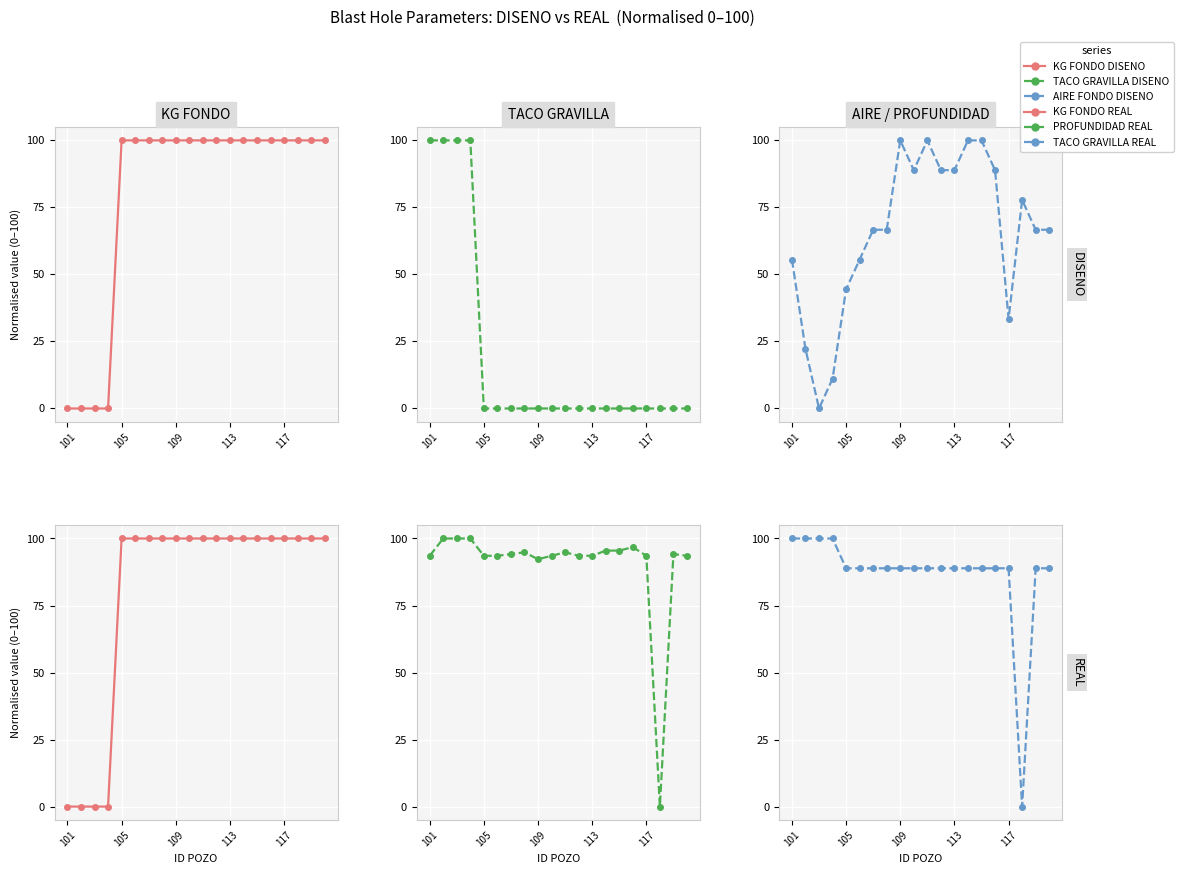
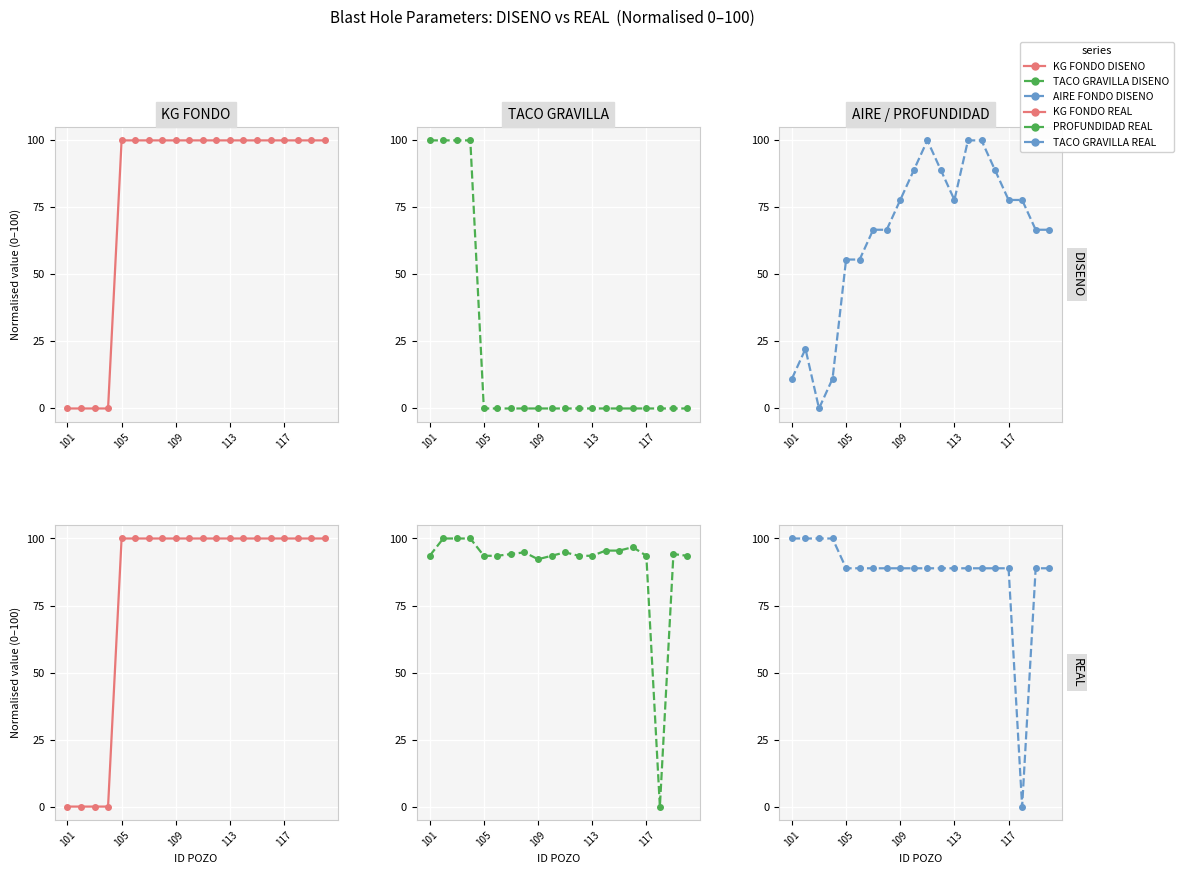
  {
    "KG FONDO": {
      "101": 0,
      "105": 100,
      "109": 100,
      "113": 100,
      "117": 100
    },
    "TACO GRAVILLA": {
      "101": 100,
      "105": 0,
      "109": 0,
      "113": 0,
      "117": 0
    },
    "AIRE / PROFUNDIDAD": {
-     "101": 56,
-     "105": 44,
-     "109": 100,
-     "113": 89,
-     "117": 33
+     "101": 11,
+     "105": 56,
+     "109": 78,
+     "113": 78,
+     "117": 78
    }
  }
